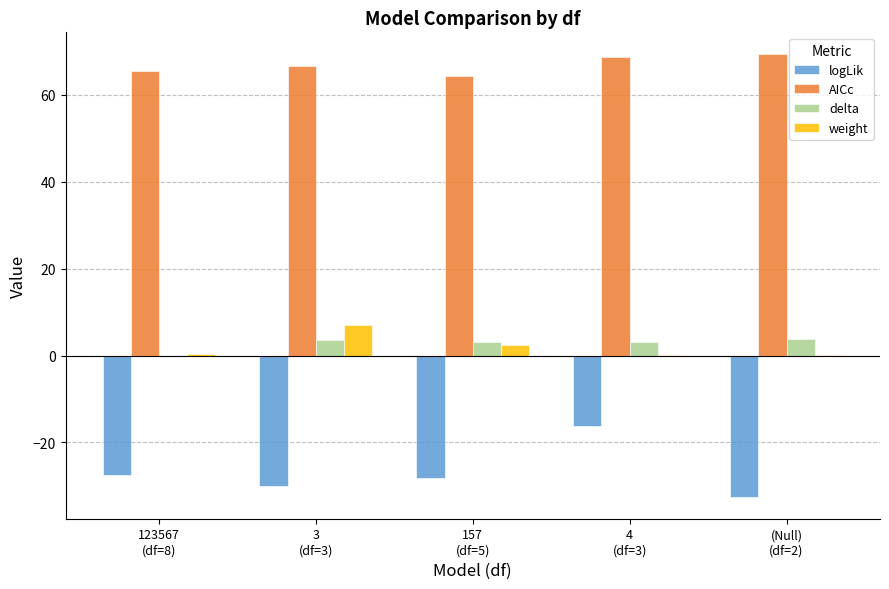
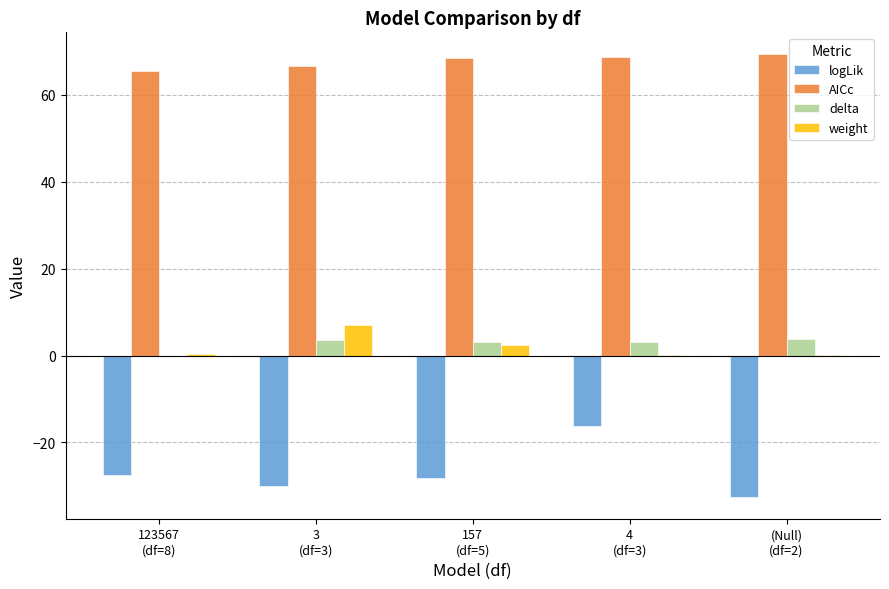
  {
    "logLik": {
      "123567 (df=8)": -28,
      "3 (df=3)": -30,
      "157 (df=5)": -28,
      "4 (df=3)": -16,
      "(Null) (df=2)": -32
    },
    "AICc": {
      "123567 (df=8)": 65,
      "3 (df=3)": 67,
-     "157 (df=5)": 64,
+     "157 (df=5)": 68,
      "4 (df=3)": 69,
      "(Null) (df=2)": 69
    },
    "delta": {
      "123567 (df=8)": 0,
      "3 (df=3)": 4,
      "157 (df=5)": 3,
      "4 (df=3)": 3,
      "(Null) (df=2)": 4
    },
    "weight": {
      "3 (df=3)": 7,
      "157 (df=5)": 2
    }
  }
